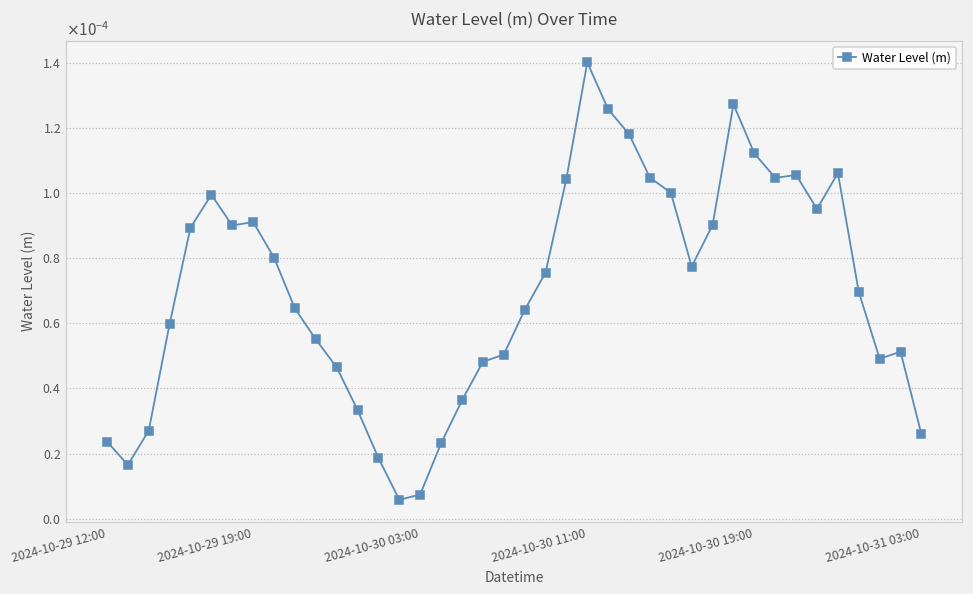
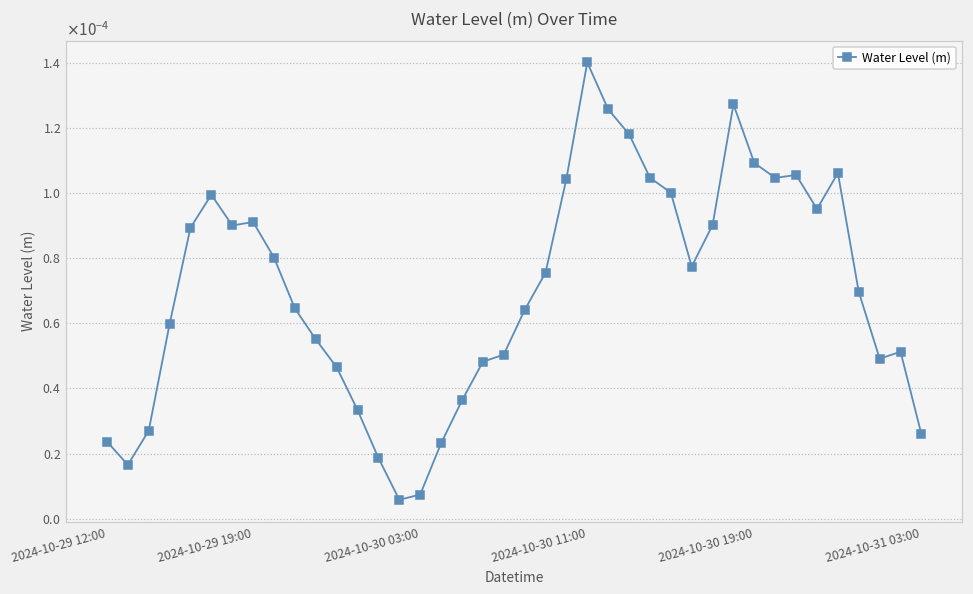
  {
    "2024-10-29 12:00": 0.000024,
    "2024-10-29 19:00": 0.000091,
    "2024-10-30 03:00": 0.000007,
    "2024-10-30 11:00": 0.000140,
-   "2024-10-30 19:00": 0.000112,
+   "2024-10-30 19:00": 0.000109,
    "2024-10-31 03:00": 0.000026
  }
